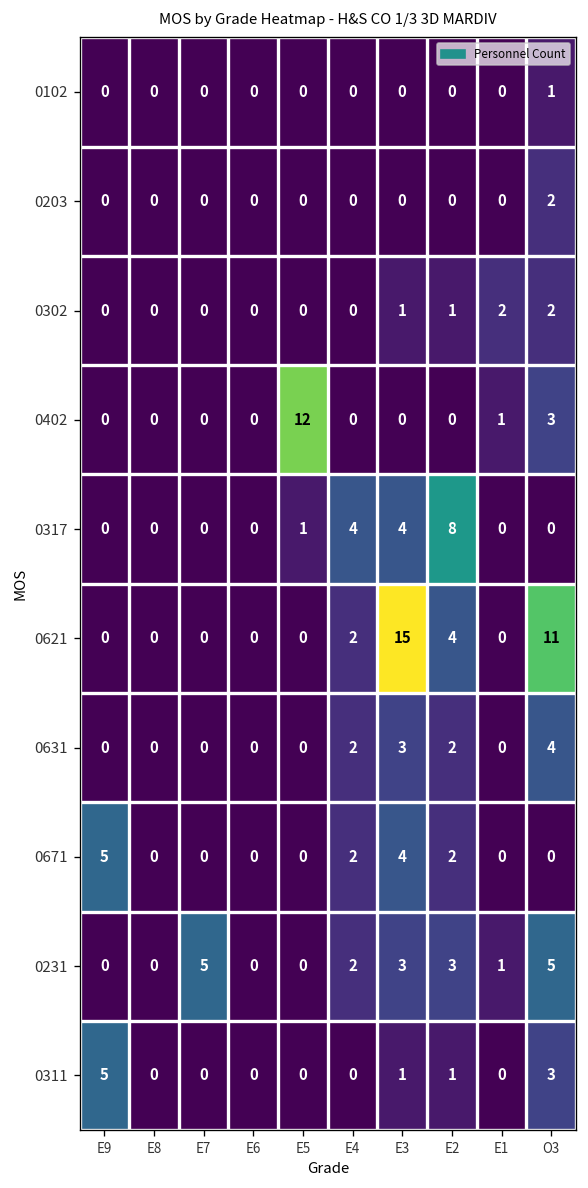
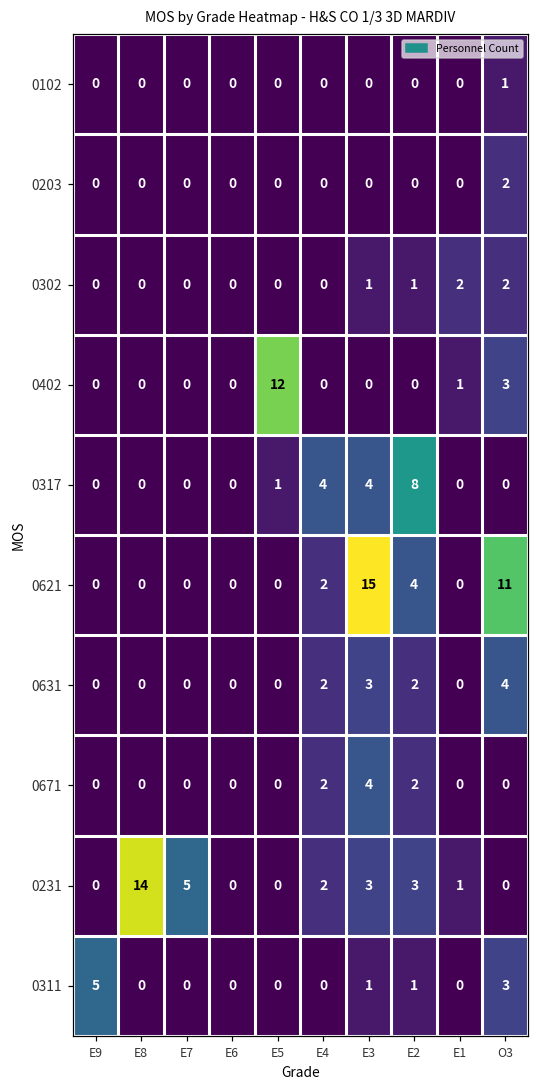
  {
    "0102": {
      "E9": 0,
      "E8": 0,
      "E7": 0,
      "E6": 0,
      "E5": 0,
      "E4": 0,
      "E3": 0,
      "E2": 0,
      "E1": 0,
      "O3": 1
    },
    "0203": {
      "E9": 0,
      "E8": 0,
      "E7": 0,
      "E6": 0,
      "E5": 0,
      "E4": 0,
      "E3": 0,
      "E2": 0,
      "E1": 0,
      "O3": 2
    },
    "0302": {
      "E9": 0,
      "E8": 0,
      "E7": 0,
      "E6": 0,
      "E5": 0,
      "E4": 0,
      "E3": 1,
      "E2": 1,
      "E1": 2,
      "O3": 2
    },
    "0402": {
      "E9": 0,
      "E8": 0,
      "E7": 0,
      "E6": 0,
      "E5": 12,
      "E4": 0,
      "E3": 0,
      "E2": 0,
      "E1": 1,
      "O3": 3
    },
    "0317": {
      "E9": 0,
      "E8": 0,
      "E7": 0,
      "E6": 0,
      "E5": 1,
      "E4": 4,
      "E3": 4,
      "E2": 8,
      "E1": 0,
      "O3": 0
    },
    "0621": {
      "E9": 0,
      "E8": 0,
      "E7": 0,
      "E6": 0,
      "E5": 0,
      "E4": 2,
      "E3": 15,
      "E2": 4,
      "E1": 0,
      "O3": 11
    },
    "0631": {
      "E9": 0,
      "E8": 0,
      "E7": 0,
      "E6": 0,
      "E5": 0,
      "E4": 2,
      "E3": 3,
      "E2": 2,
      "E1": 0,
      "O3": 4
    },
    "0671": {
-     "E9": 5,
+     "E9": 0,
      "E8": 0,
      "E7": 0,
      "E6": 0,
      "E5": 0,
      "E4": 2,
      "E3": 4,
      "E2": 2,
      "E1": 0,
      "O3": 0
    },
    "0231": {
      "E9": 0,
-     "E8": 0,
+     "E8": 14,
      "E7": 5,
      "E6": 0,
      "E5": 0,
      "E4": 2,
      "E3": 3,
      "E2": 3,
      "E1": 1,
-     "O3": 5
+     "O3": 0
    },
    "0311": {
      "E9": 5,
      "E8": 0,
      "E7": 0,
      "E6": 0,
      "E5": 0,
      "E4": 0,
      "E3": 1,
      "E2": 1,
      "E1": 0,
      "O3": 3
    }
  }
